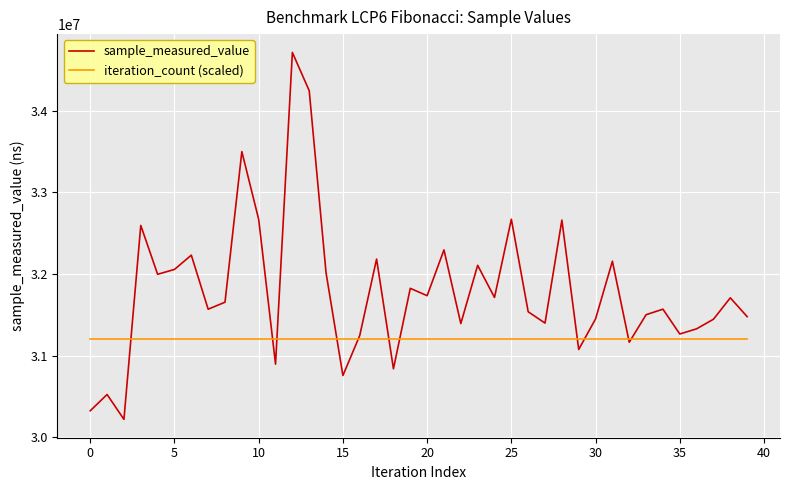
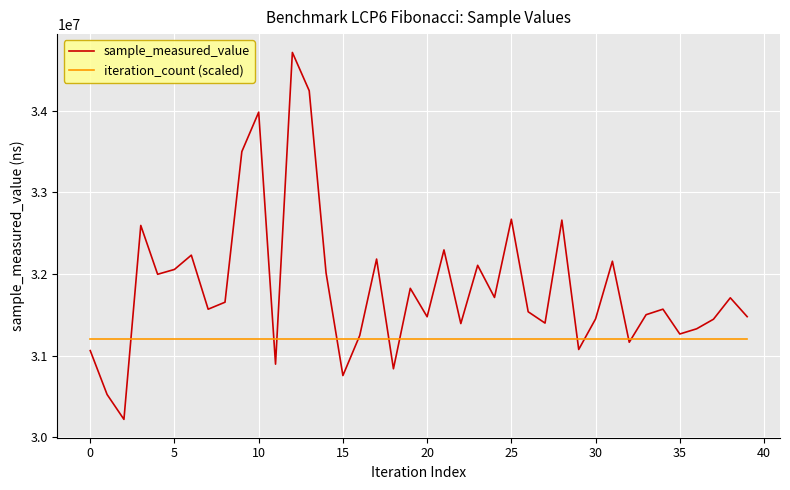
  {
    "sample_measured_value": {
-     "0": 30300000,
+     "0": 31100000,
      "5": 32100000,
-     "10": 32700000,
+     "10": 34000000,
      "15": 30800000,
-     "20": 31700000,
+     "20": 31500000,
      "25": 32700000,
      "30": 31500000,
      "35": 31300000
    },
    "iteration_count (scaled)": {
      "0": 31200000,
      "5": 31200000,
      "10": 31200000,
      "15": 31200000,
      "20": 31200000,
      "25": 31200000,
      "30": 31200000,
      "35": 31200000
    }
  }
